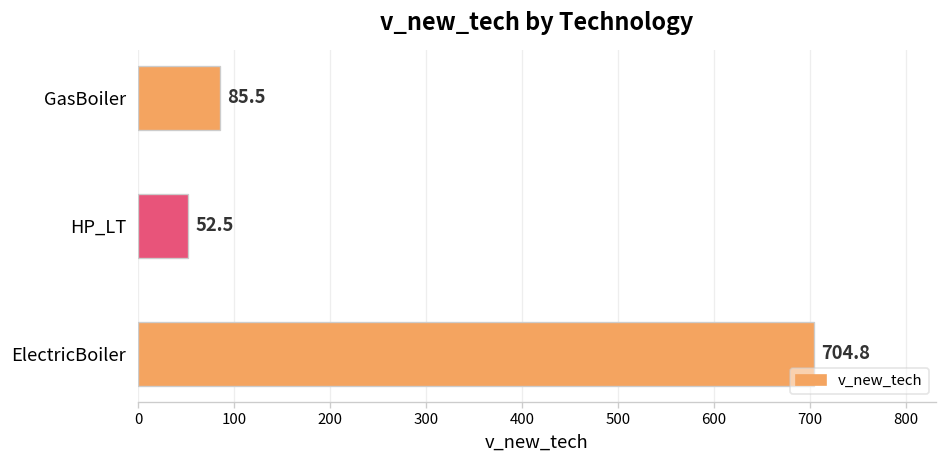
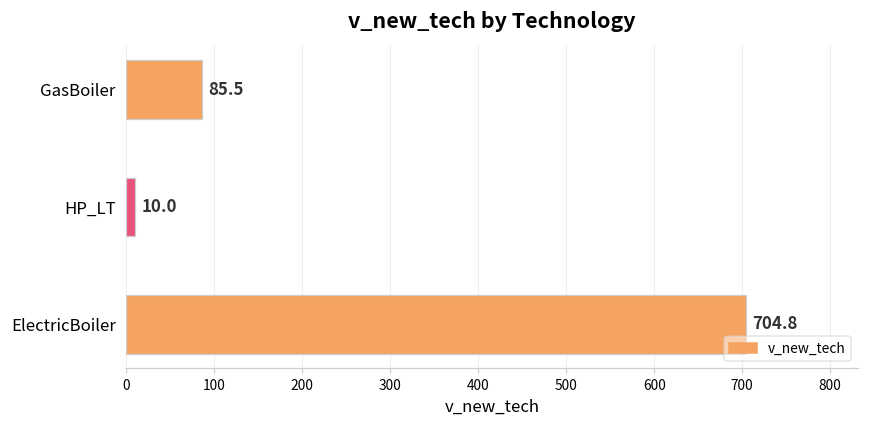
  {
    "GasBoiler": 85.5,
-   "HP_LT": 52.5,
+   "HP_LT": 10.0,
    "ElectricBoiler": 704.8
  }
